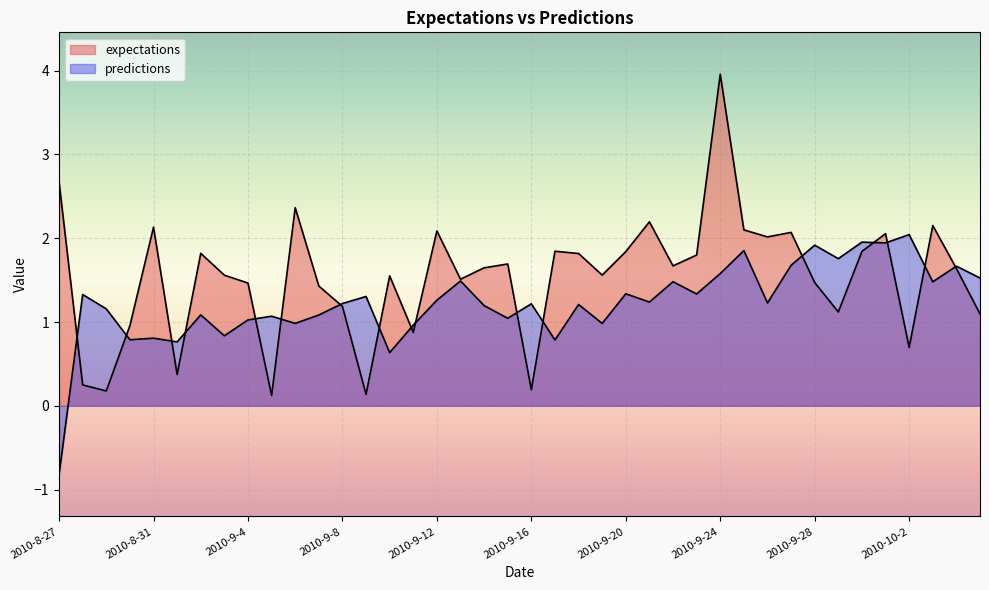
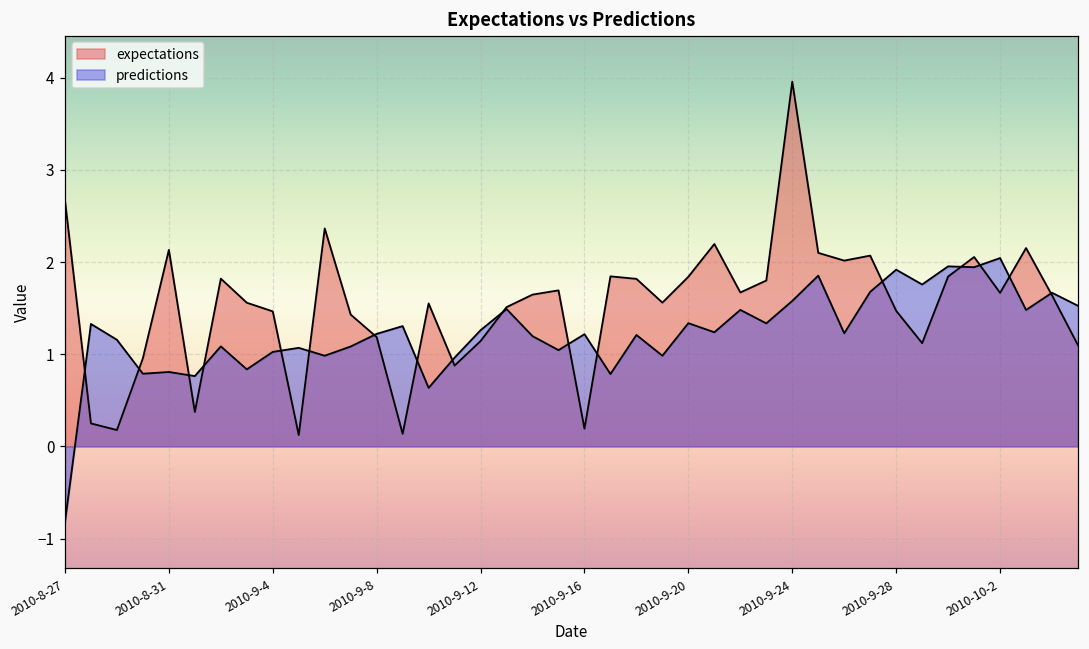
  {
    "expectations": {
      "2010-8-27": 2.7,
      "2010-8-31": 2.1,
      "2010-9-4": 1.5,
      "2010-9-8": 1.2,
-     "2010-9-12": 2.1,
+     "2010-9-12": 1.1,
      "2010-9-16": 0.2,
      "2010-9-20": 1.8,
      "2010-9-24": 4.0,
      "2010-9-28": 1.5,
-     "2010-10-2": 0.7
+     "2010-10-2": 1.7
    }
  }
